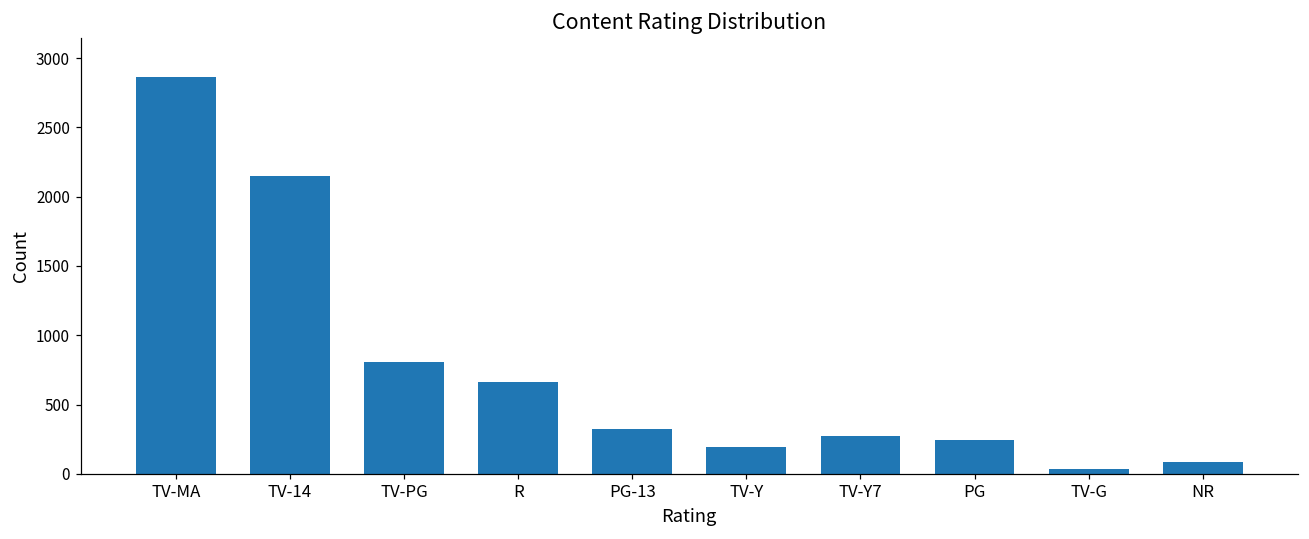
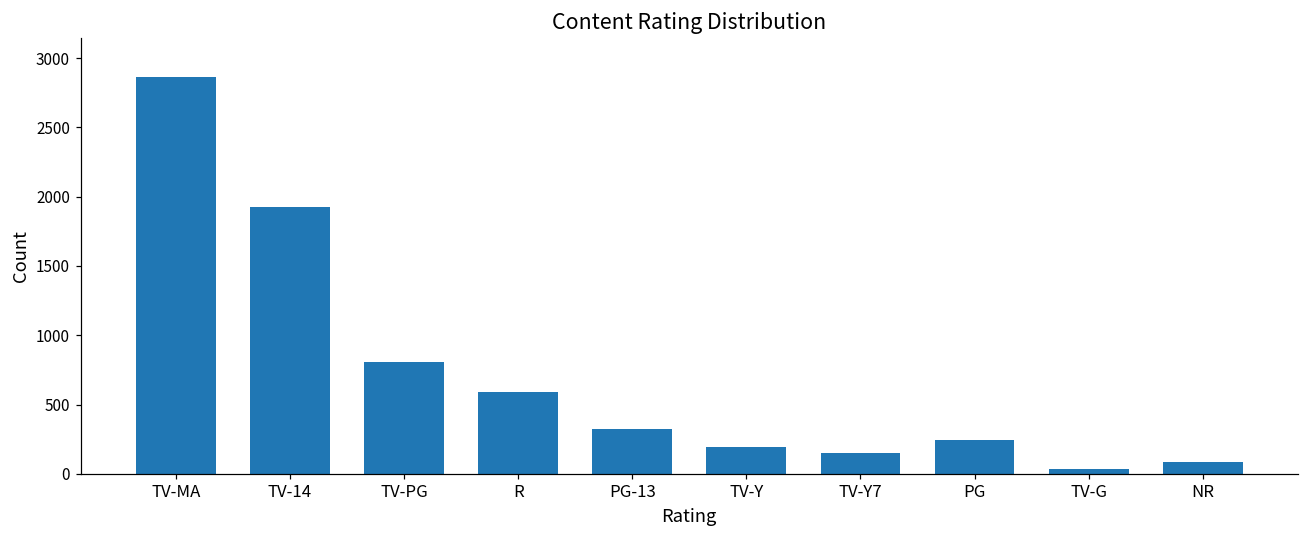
  {
    "TV-MA": 2860,
-   "TV-14": 2150,
+   "TV-14": 1930,
    "TV-PG": 800,
-   "R": 670,
+   "R": 590,
    "PG-13": 320,
    "TV-Y": 200,
-   "TV-Y7": 270,
+   "TV-Y7": 150,
    "PG": 250,
    "TV-G": 40,
    "NR": 80
  }
